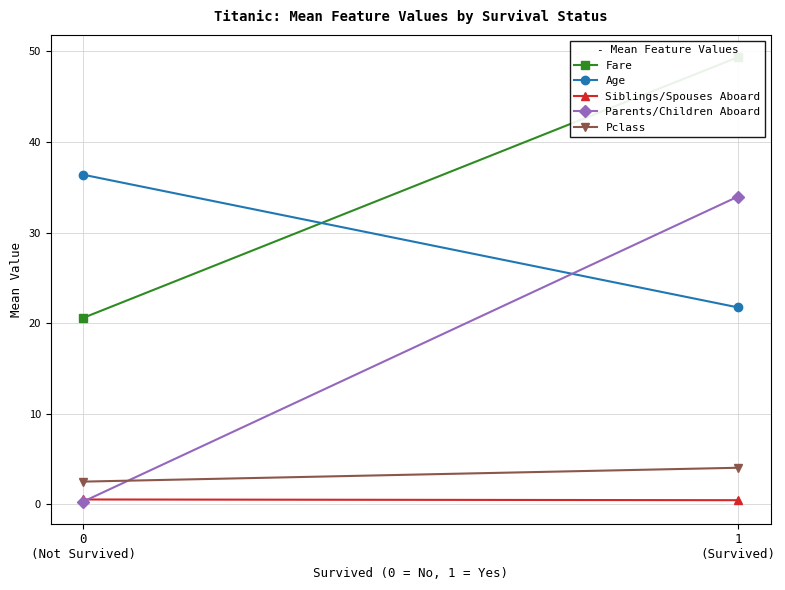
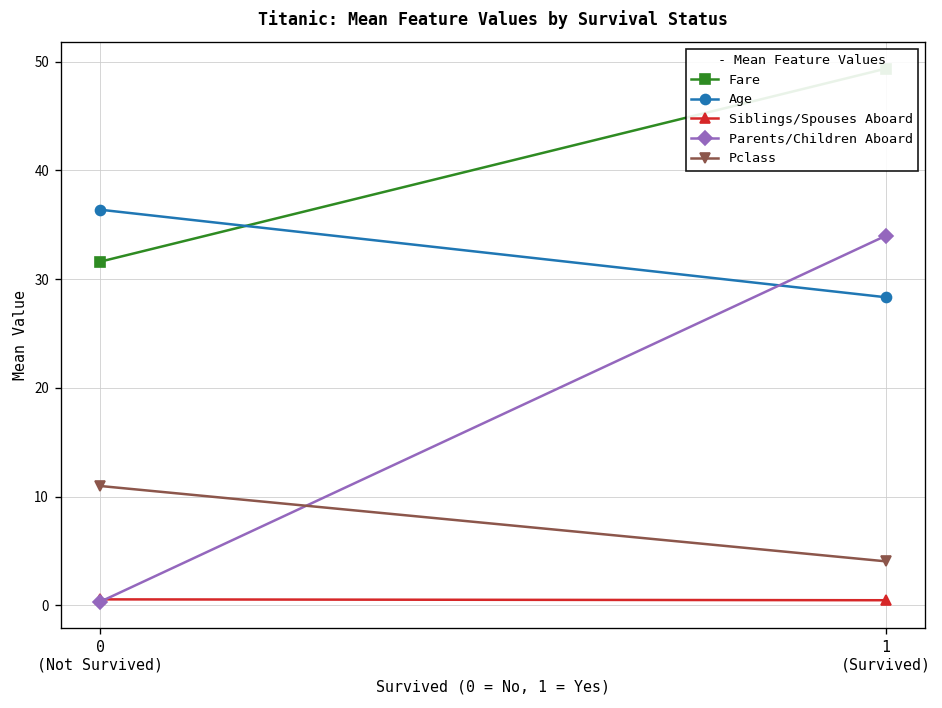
  {
    "Fare": {
-     "0 (Not Survived)": 21
+     "0 (Not Survived)": 32
    },
    "Age": {
      "0 (Not Survived)": 36,
-     "1 (Survived)": 22
+     "1 (Survived)": 28
    },
    "Siblings/Spouses Aboard": {
      "1 (Survived)": 0
    },
    "Parents/Children Aboard": {
      "1 (Survived)": 34
    },
    "Pclass": {
-     "0 (Not Survived)": 3,
+     "0 (Not Survived)": 11,
      "1 (Survived)": 4
    }
  }
